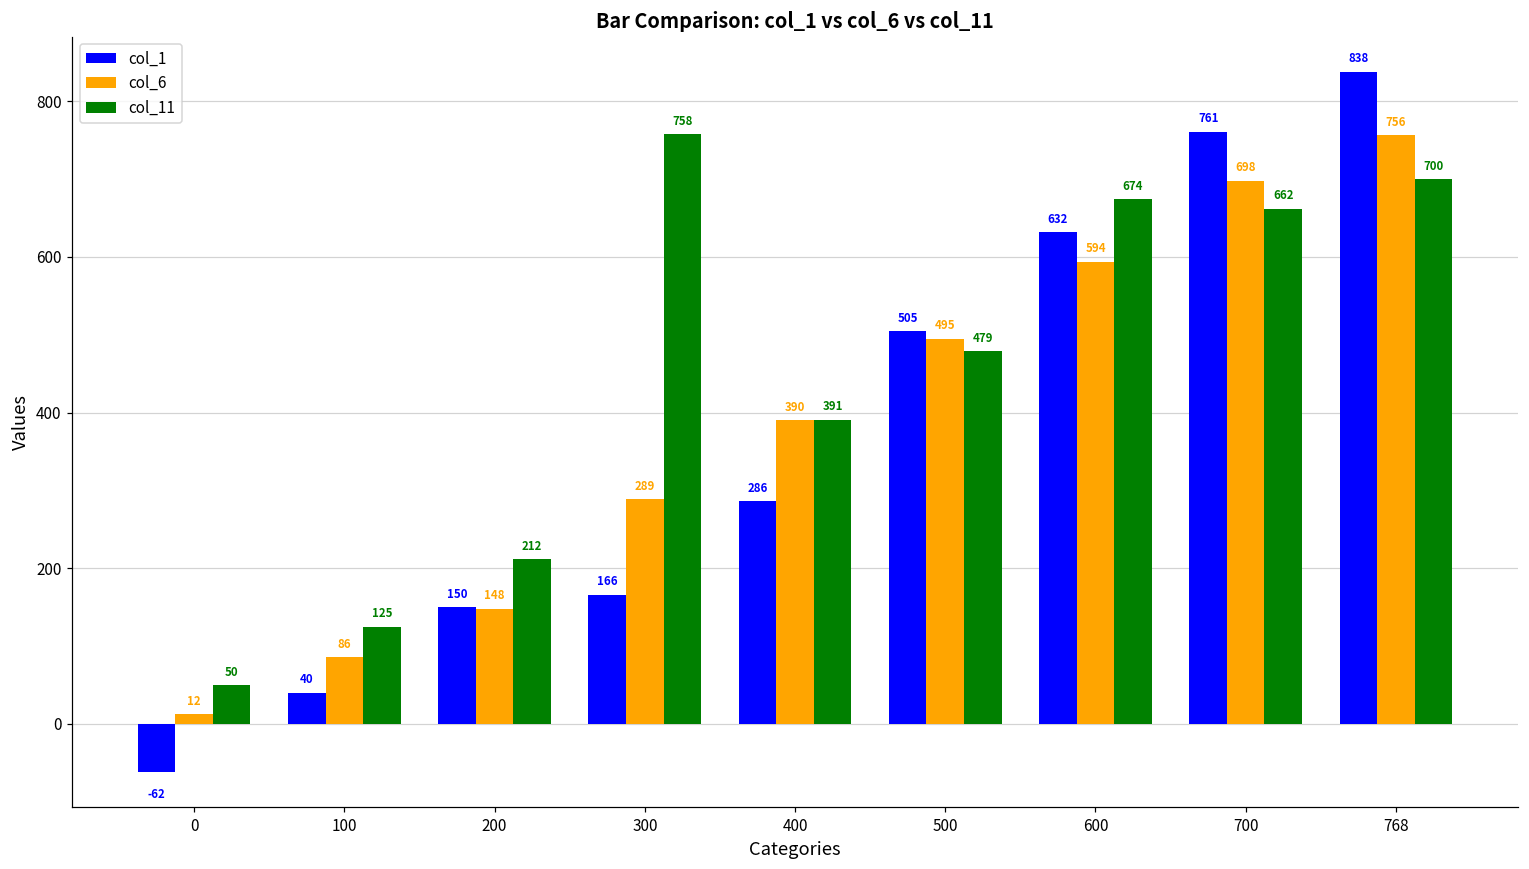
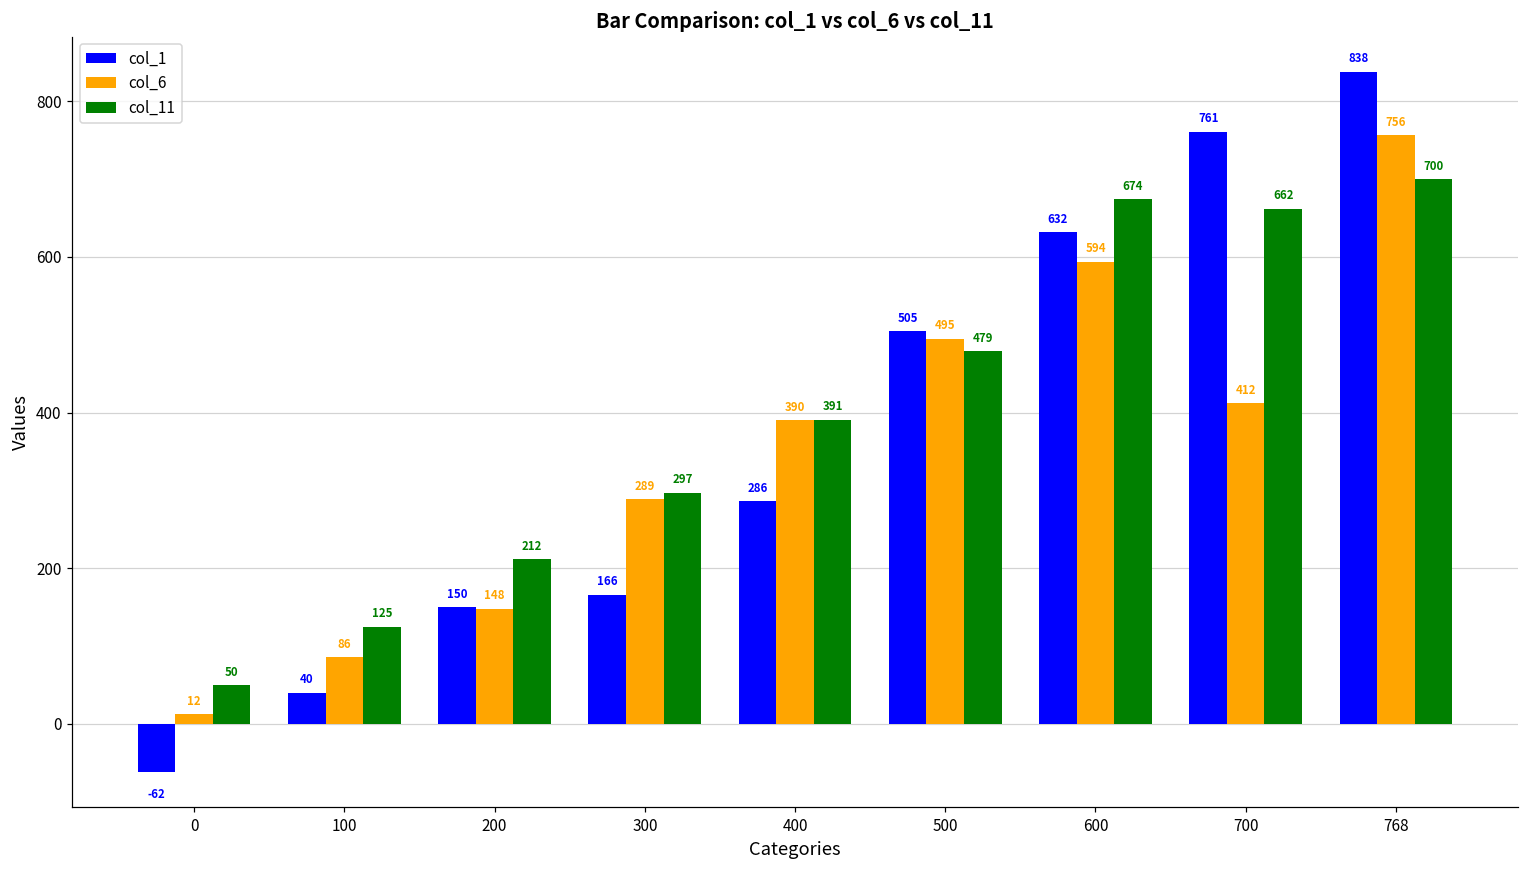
  {
    "col_1": {
      "0": -62,
      "100": 40,
      "200": 150,
      "300": 166,
      "400": 286,
      "500": 505,
      "600": 632,
      "700": 761,
      "768": 838
    },
    "col_6": {
      "0": 12,
      "100": 86,
      "200": 148,
      "300": 289,
      "400": 390,
      "500": 495,
      "600": 594,
-     "700": 698,
+     "700": 412,
      "768": 756
    },
    "col_11": {
      "0": 50,
      "100": 125,
      "200": 212,
-     "300": 758,
+     "300": 297,
      "400": 391,
      "500": 479,
      "600": 674,
      "700": 662,
      "768": 700
    }
  }
